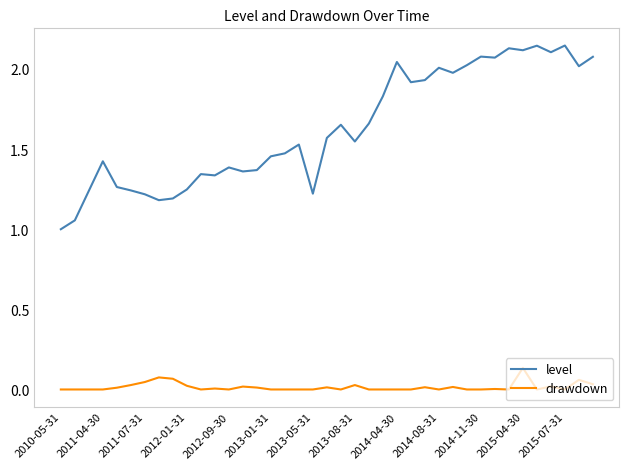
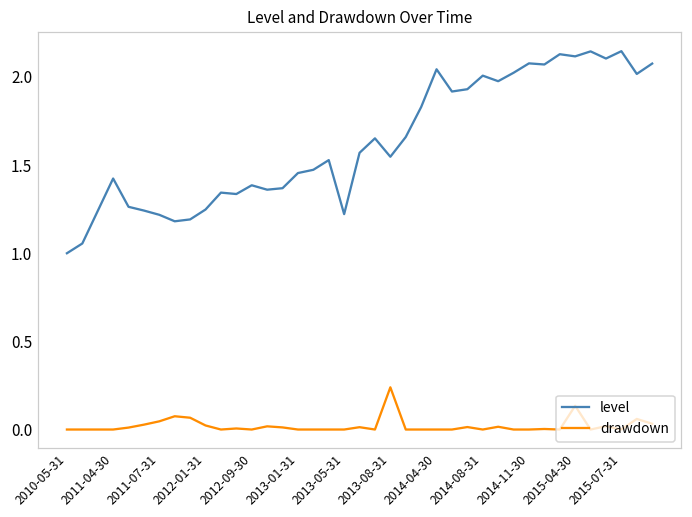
  {
    "level": {
      "2010-05-31": 1.00,
      "2011-04-30": 1.42,
      "2011-07-31": 1.22,
      "2012-01-31": 1.25,
      "2012-09-30": 1.39,
      "2013-01-31": 1.45,
      "2013-05-31": 1.22,
      "2013-08-31": 1.55,
      "2014-04-30": 2.04,
      "2014-08-31": 2.01,
      "2014-11-30": 2.08,
      "2015-04-30": 2.12,
      "2015-07-31": 2.15
    },
    "drawdown": {
      "2010-05-31": 0.00,
      "2011-04-30": 0.00,
      "2011-07-31": 0.05,
      "2012-01-31": 0.02,
      "2012-09-30": 0.00,
      "2013-01-31": 0.00,
      "2013-05-31": 0.00,
-     "2013-08-31": 0.03,
+     "2013-08-31": 0.24,
      "2014-04-30": 0.00,
      "2014-08-31": 0.00,
      "2014-11-30": 0.00
    }
  }
